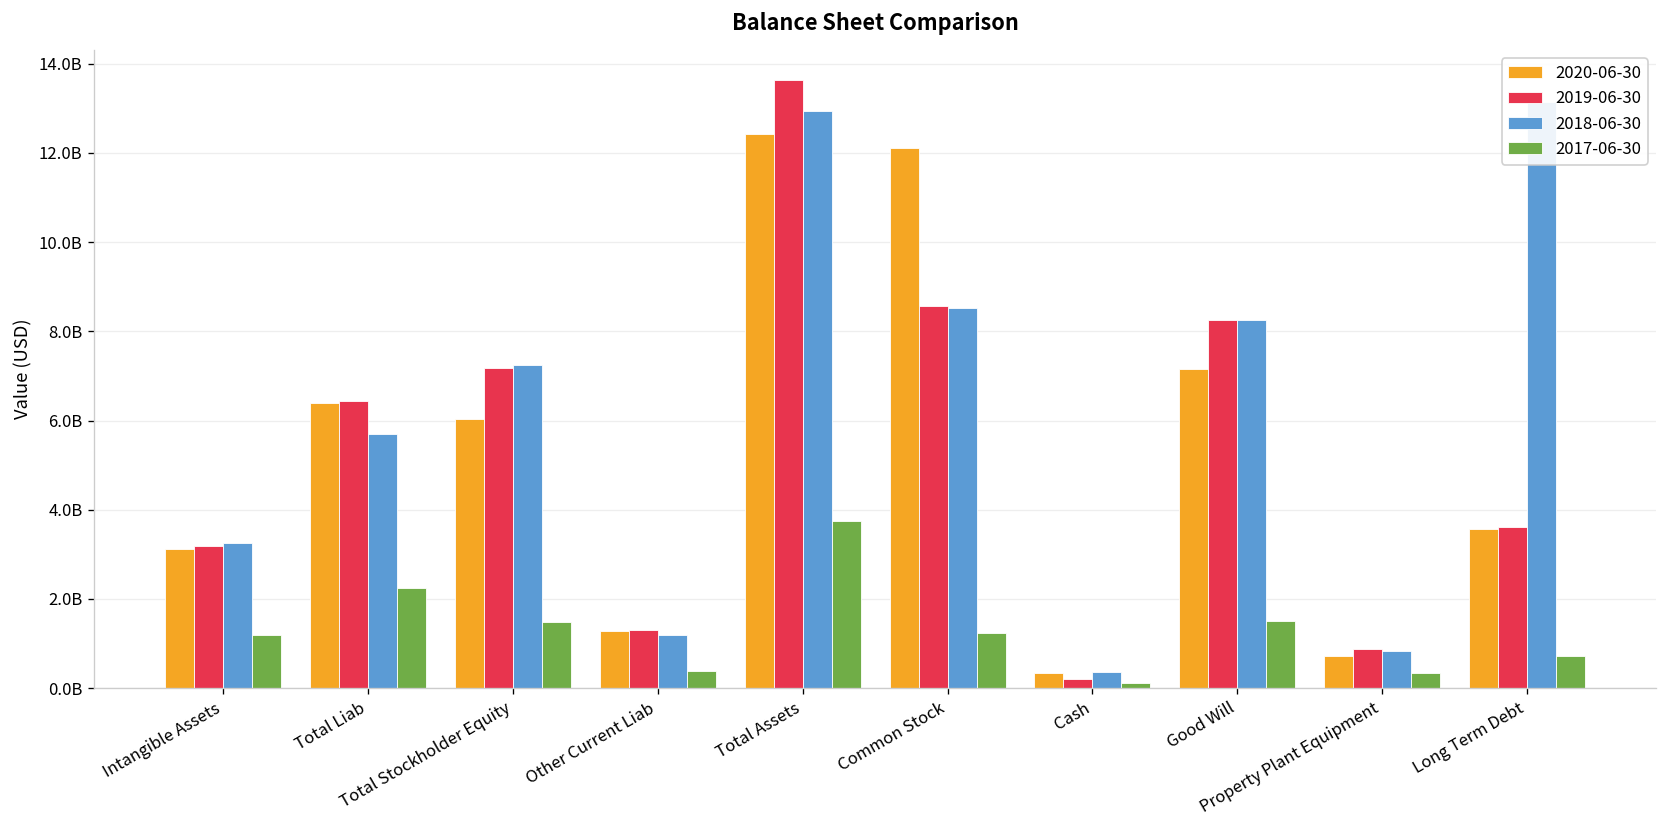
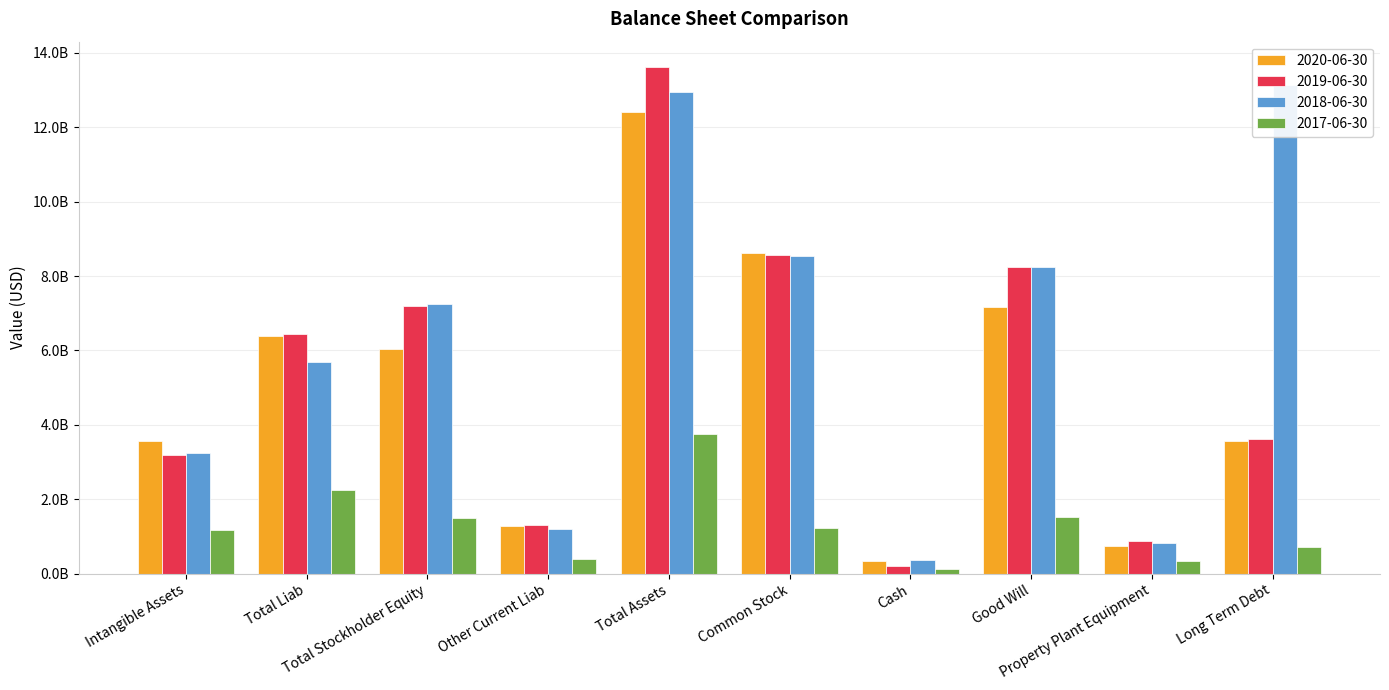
  {
    "2020-06-30": {
-     "Intangible Assets": 3100000000,
+     "Intangible Assets": 3600000000,
      "Total Liab": 6400000000,
      "Total Stockholder Equity": 6000000000,
      "Other Current Liab": 1300000000,
      "Total Assets": 12400000000,
-     "Common Stock": 12100000000,
+     "Common Stock": 8600000000,
      "Cash": 300000000,
      "Good Will": 7200000000,
      "Property Plant Equipment": 700000000,
      "Long Term Debt": 3600000000
    },
    "2019-06-30": {
      "Intangible Assets": 3200000000,
      "Total Liab": 6400000000,
      "Total Stockholder Equity": 7200000000,
      "Other Current Liab": 1300000000,
      "Total Assets": 13600000000,
      "Common Stock": 8600000000,
      "Cash": 200000000,
      "Good Will": 8300000000,
      "Property Plant Equipment": 900000000,
      "Long Term Debt": 3600000000
    },
    "2018-06-30": {
      "Intangible Assets": 3300000000,
      "Total Liab": 5700000000,
      "Total Stockholder Equity": 7200000000,
      "Other Current Liab": 1200000000,
      "Total Assets": 12900000000,
      "Common Stock": 8500000000,
      "Cash": 400000000,
      "Good Will": 8200000000,
      "Property Plant Equipment": 800000000
    },
    "2017-06-30": {
      "Intangible Assets": 1200000000,
      "Total Liab": 2300000000,
      "Total Stockholder Equity": 1500000000,
      "Other Current Liab": 400000000,
      "Total Assets": 3700000000,
      "Common Stock": 1200000000,
      "Cash": 100000000,
      "Good Will": 1500000000,
      "Property Plant Equipment": 300000000,
      "Long Term Debt": 700000000
    }
  }
